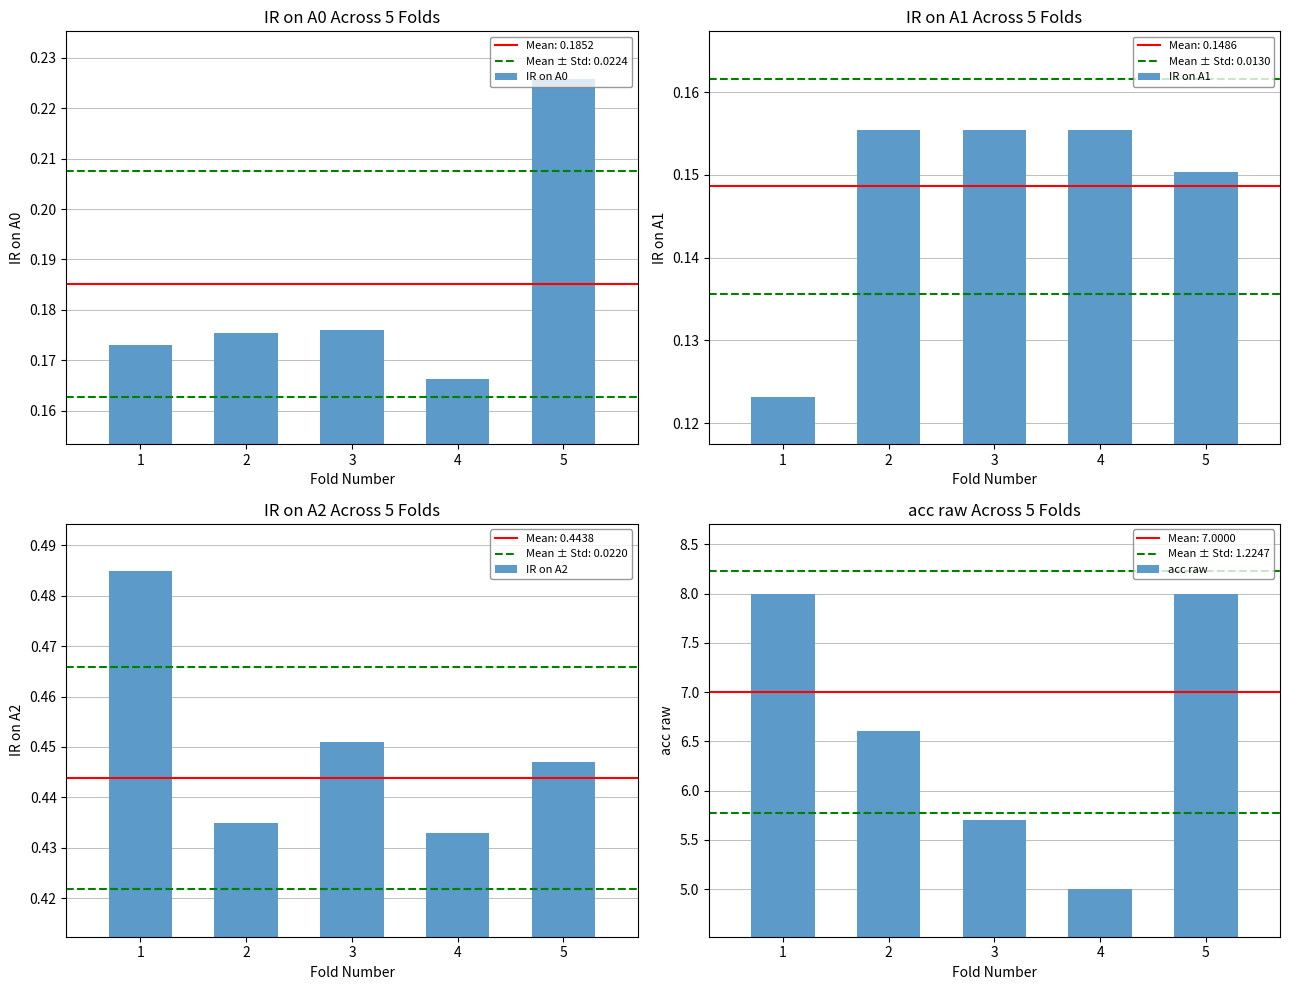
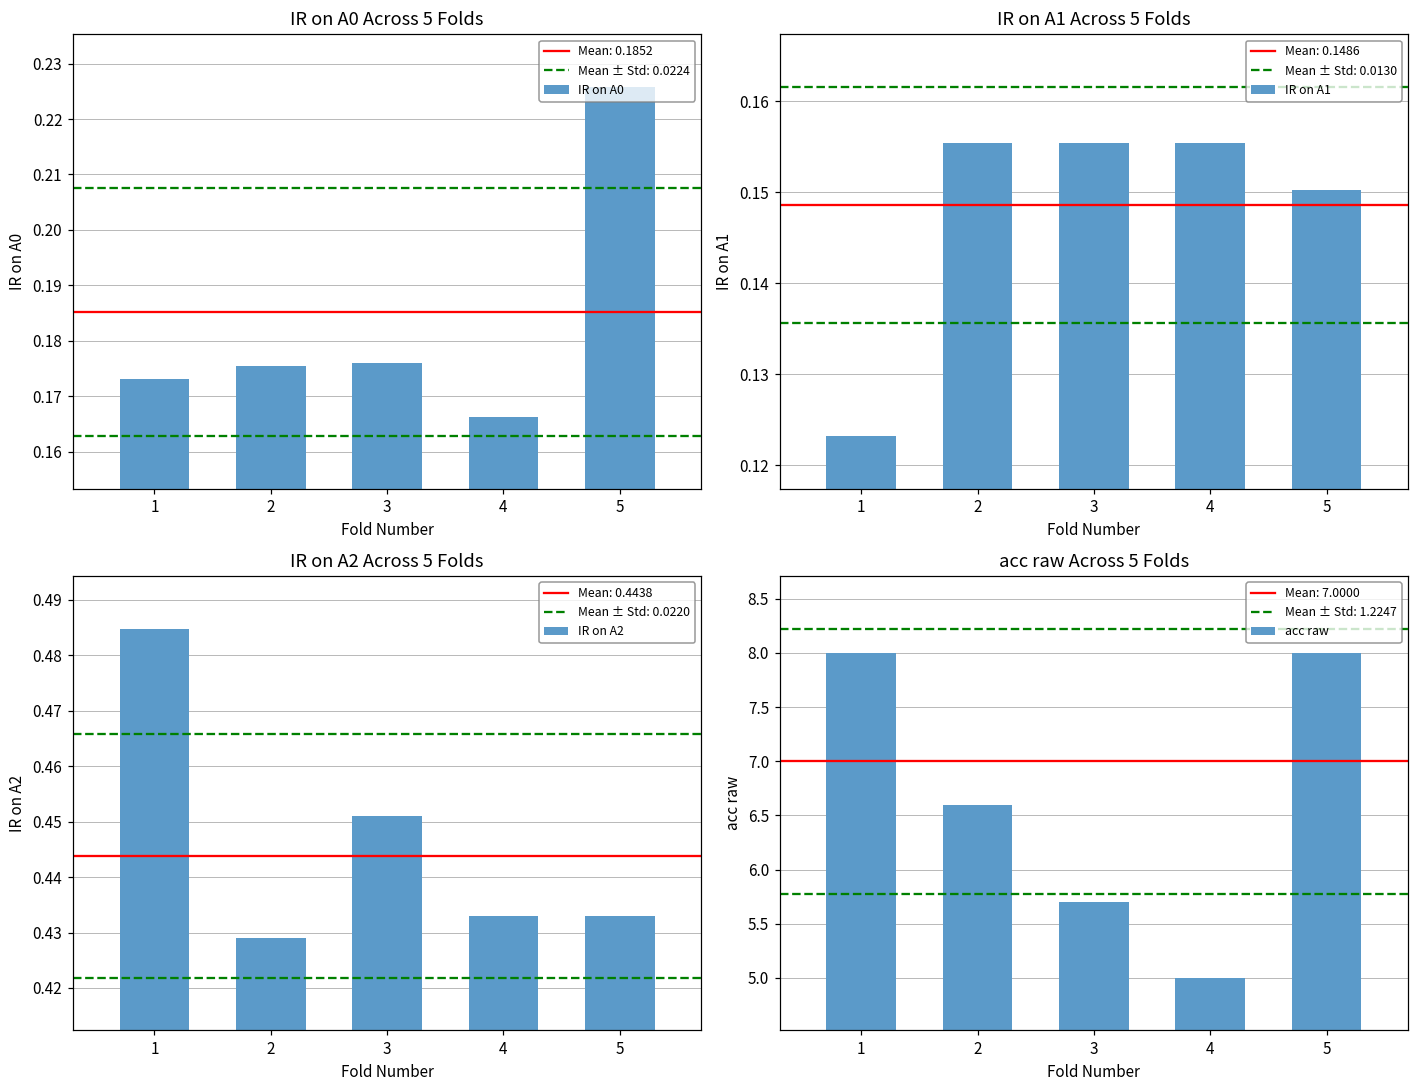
  {
    "IR on A0 Across 5 Folds": {
      "1": 0.173,
      "2": 0.176,
      "3": 0.176,
      "4": 0.166
    },
    "IR on A1 Across 5 Folds": {
      "1": 0.123,
      "2": 0.155,
      "3": 0.155,
      "4": 0.155,
      "5": 0.150
    },
    "IR on A2 Across 5 Folds": {
      "1": 0.485,
-     "2": 0.435,
+     "2": 0.429,
      "3": 0.451,
      "4": 0.433,
-     "5": 0.447
+     "5": 0.433
    },
    "acc raw Across 5 Folds": {
      "1": 8.0,
      "2": 6.6,
      "3": 5.7,
      "4": 5.0,
      "5": 8.0
    }
  }
